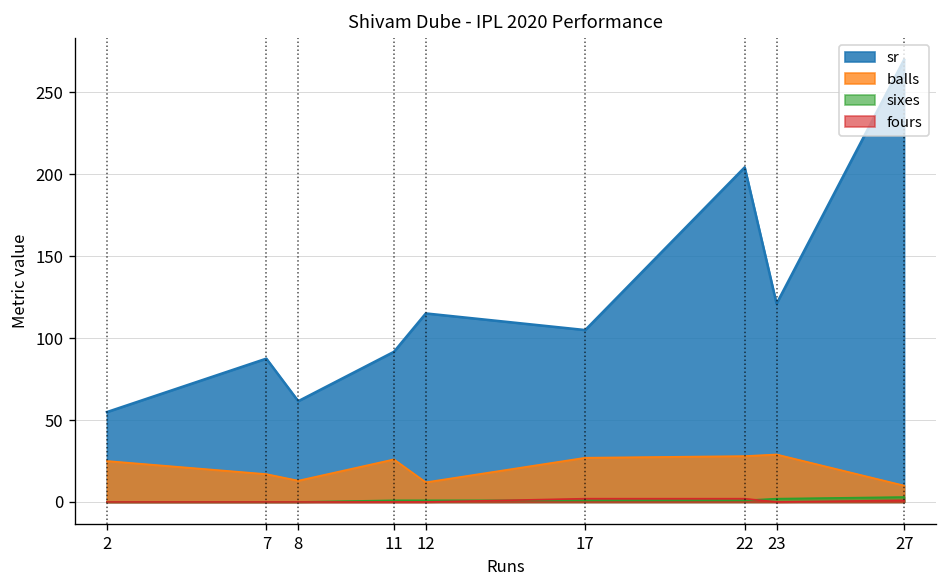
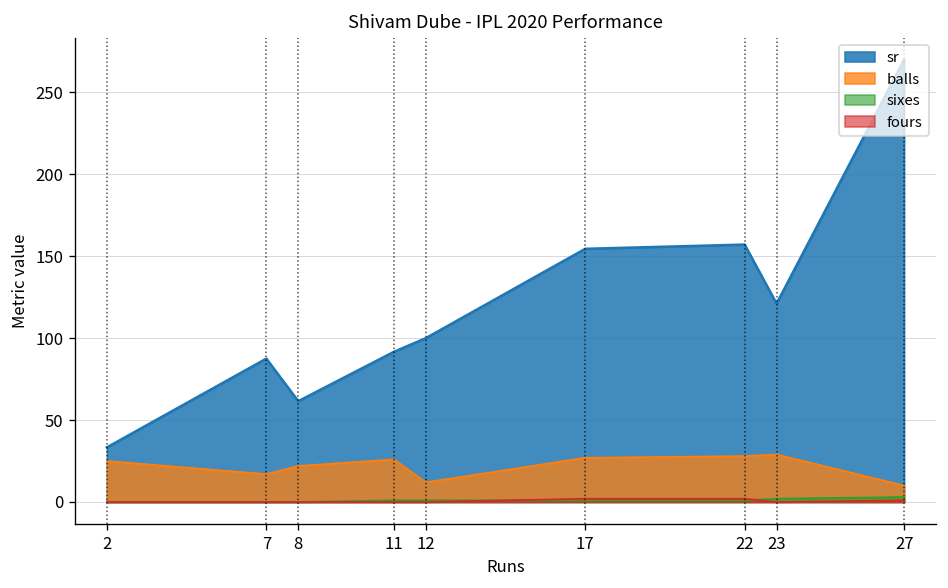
  {
    "sr": {
-     "2": 55,
+     "2": 33,
      "7": 88,
      "8": 62,
      "11": 92,
-     "12": 115,
-     "17": 105,
-     "22": 204,
+     "12": 100,
+     "17": 155,
+     "22": 157,
      "23": 121
    },
    "balls": {
      "2": 25,
      "7": 17,
-     "8": 13,
+     "8": 22,
      "11": 26,
      "12": 12,
      "17": 27,
      "22": 28,
      "23": 29,
      "27": 10
    },
    "sixes": {
      "23": 2,
      "27": 3
    },
    "fours": {
      "23": 0,
      "27": 1
    }
  }
